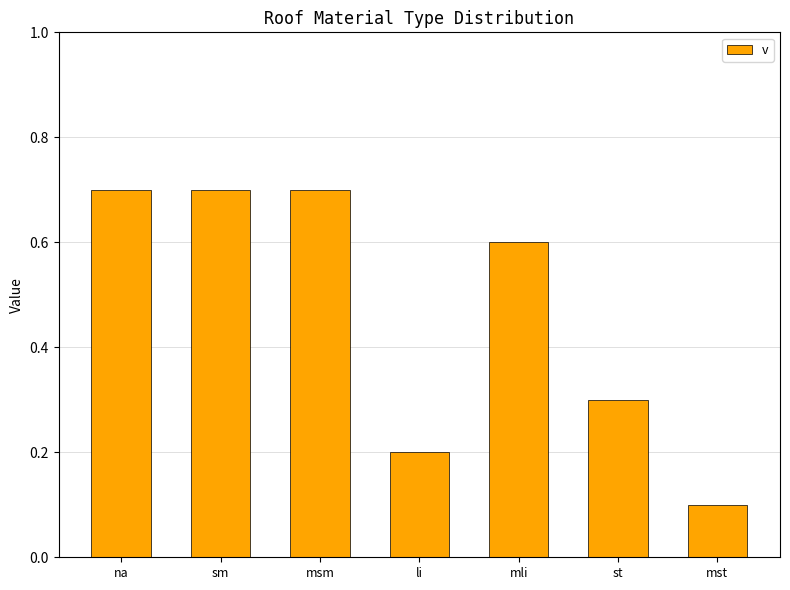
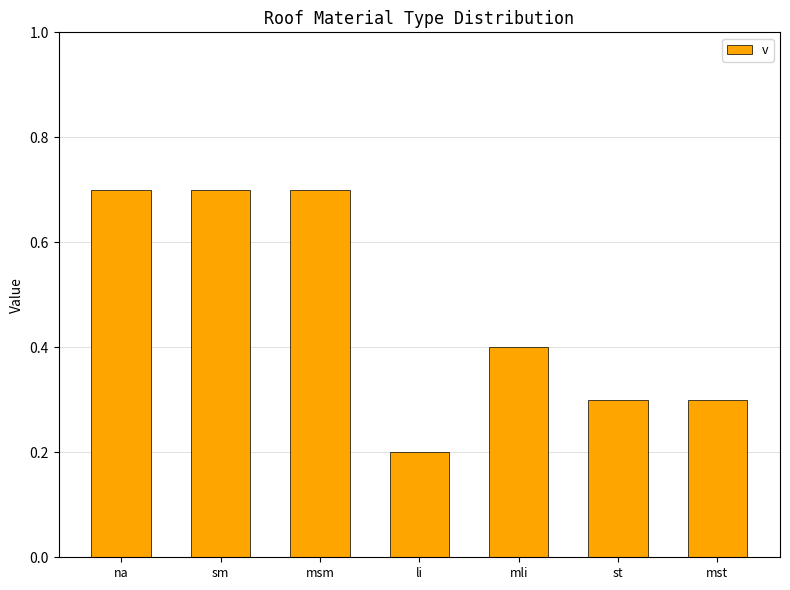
  {
    "na": 0.7,
    "sm": 0.7,
    "msm": 0.7,
    "li": 0.2,
-   "mli": 0.6,
+   "mli": 0.4,
    "st": 0.3,
-   "mst": 0.1
+   "mst": 0.3
  }
